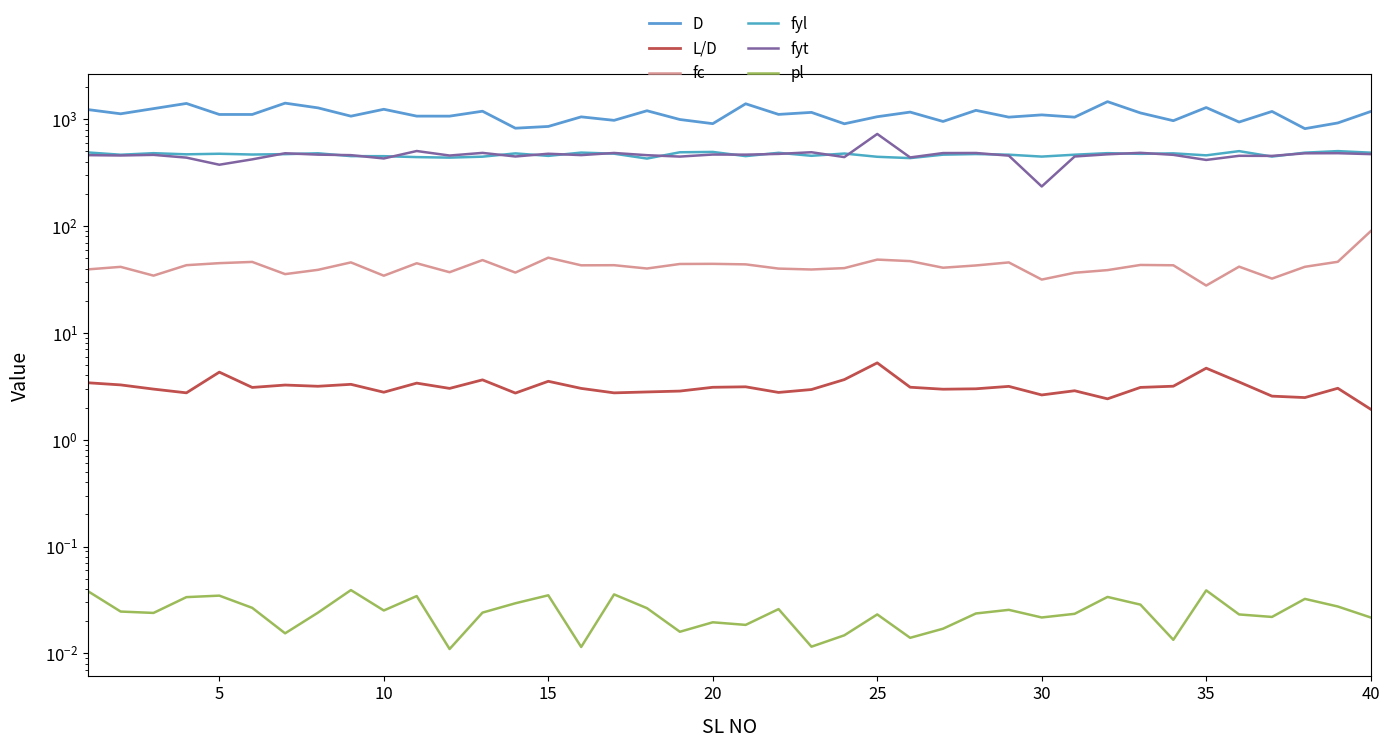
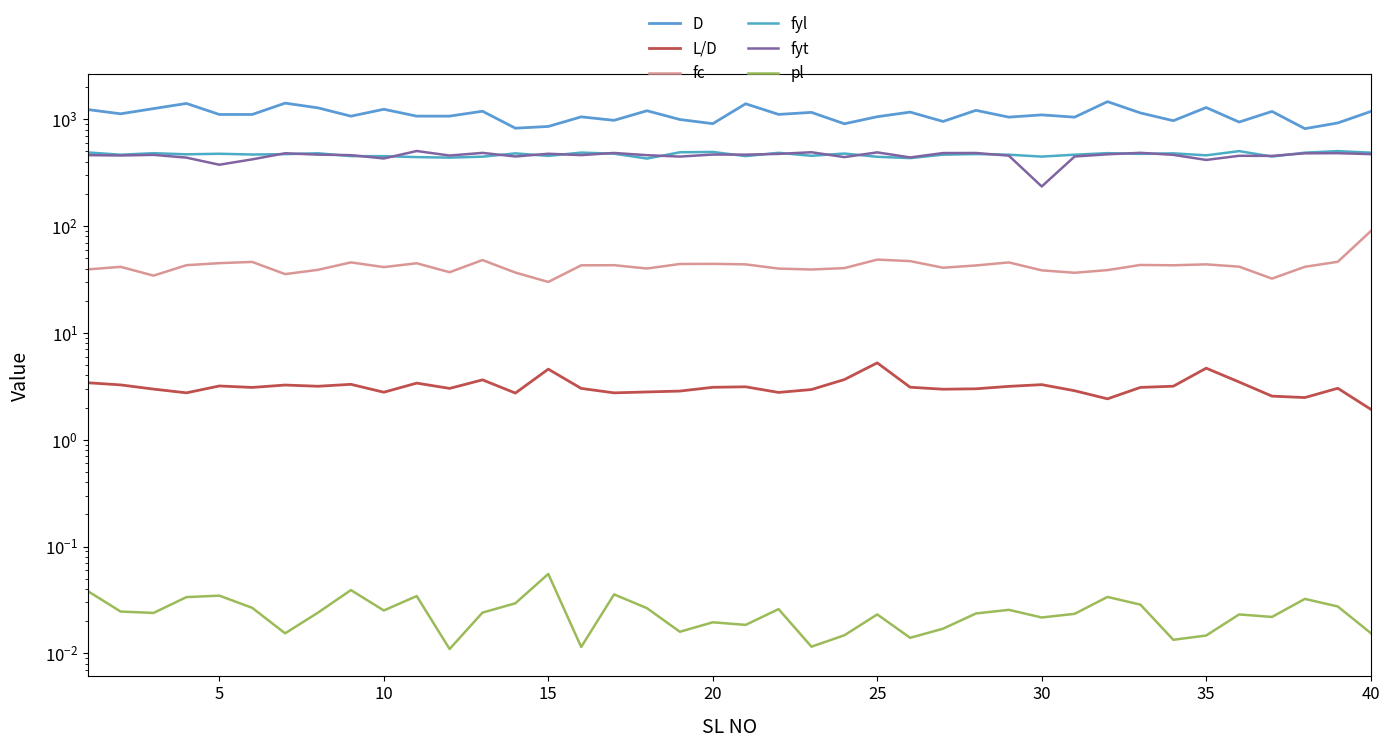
  {
    "L/D": {
-     "5": 4.3,
+     "5": 3.2,
      "10": 2.8,
-     "15": 3.5,
+     "15": 4.6,
      "20": 3.1,
      "25": 5,
-     "30": 2.6,
+     "30": 3.3,
      "35": 5,
      "40": 1.9
    },
    "fc": {
      "5": 45,
-     "10": 34,
-     "15": 50,
+     "10": 41,
+     "15": 30,
      "20": 44,
      "25": 50,
-     "30": 32,
-     "35": 28,
+     "30": 39,
+     "35": 44,
      "40": 90
    },
    "fyt": {
      "5": 380,
      "20": 500,
-     "25": 700,
+     "25": 500,
      "30": 230,
      "35": 420
    },
    "pl": {
      "5": 0.035,
      "10": 0.025,
-     "15": 0.035,
+     "15": 0.06,
      "20": 0.020,
      "25": 0.023,
      "30": 0.022,
-     "35": 0.039,
-     "40": 0.022
+     "35": 0.015,
+     "40": 0.016
    }
  }
